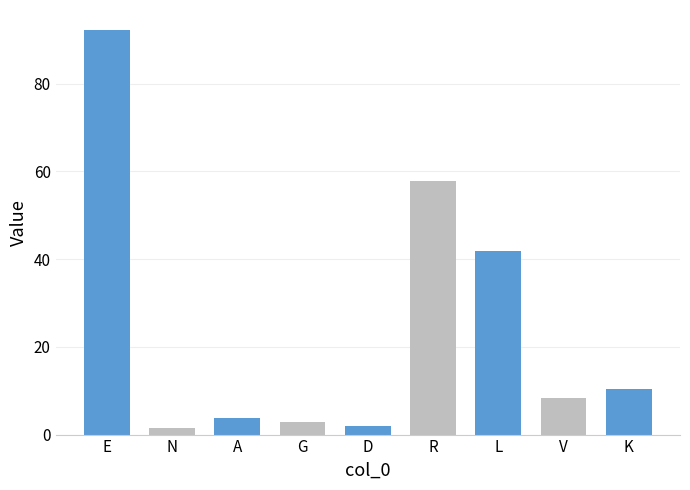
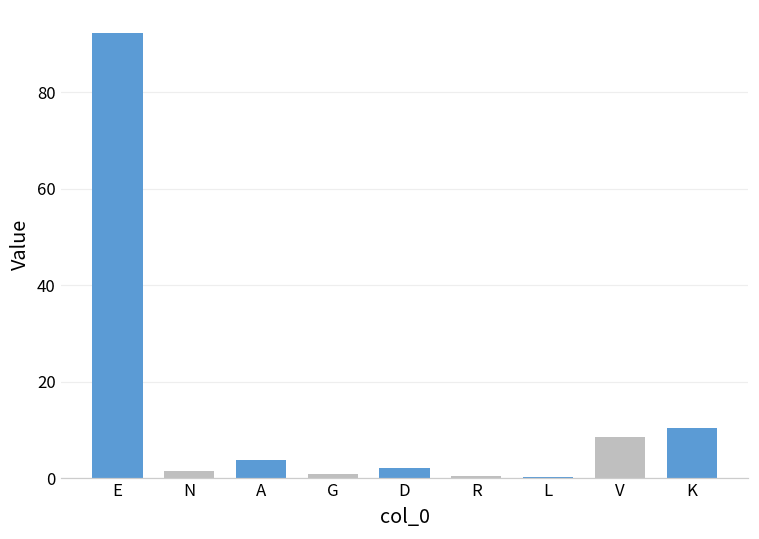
  {
    "E": 92,
    "N": 2,
    "A": 4,
-   "G": 3,
+   "G": 1,
    "D": 2,
-   "R": 58,
-   "L": 42,
+   "R": 0,
+   "L": 0,
    "V": 8,
    "K": 10
  }
